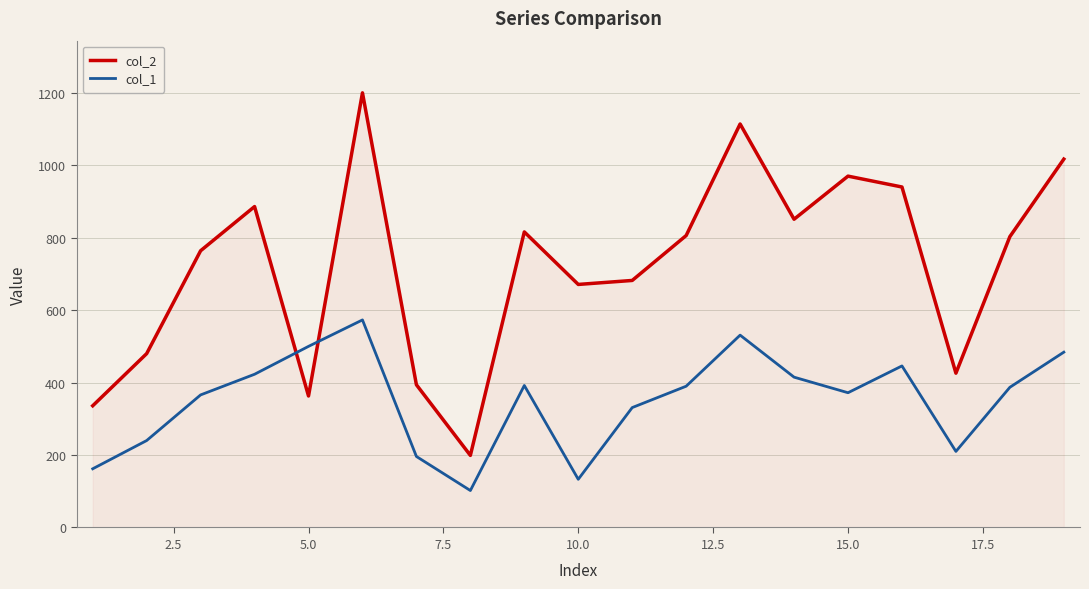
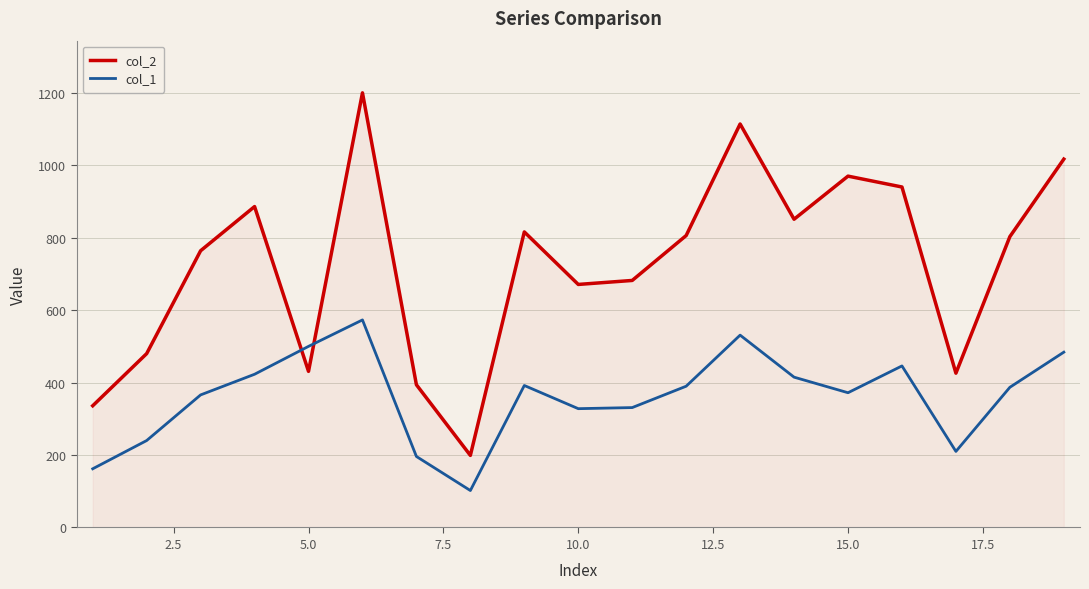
  {
    "col_2": {
-     "5.0": 360,
+     "5.0": 430,
      "10.0": 670,
      "15.0": 970
    },
    "col_1": {
      "5.0": 500,
-     "10.0": 130,
+     "10.0": 330,
      "15.0": 370
    }
  }
